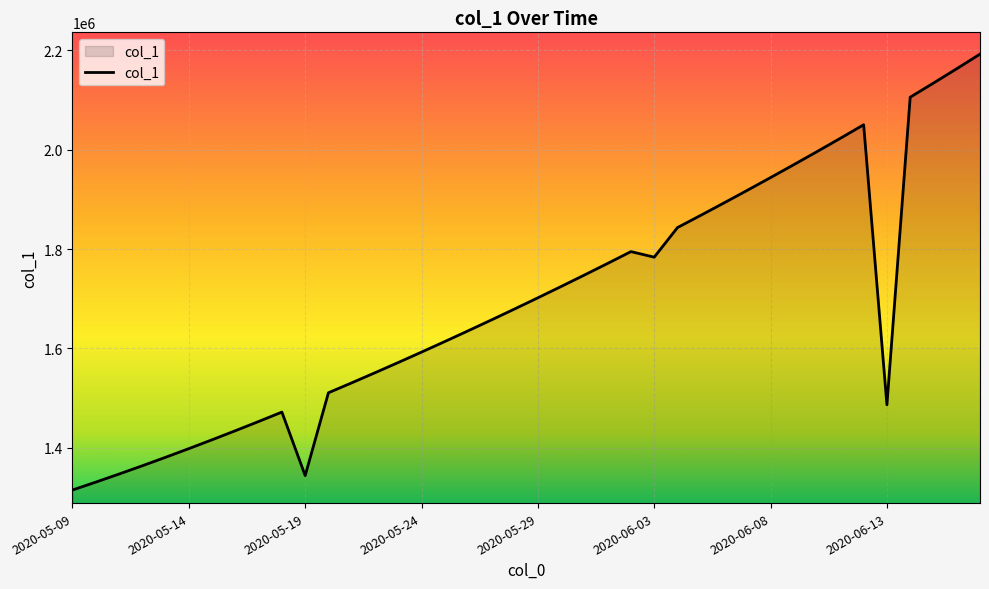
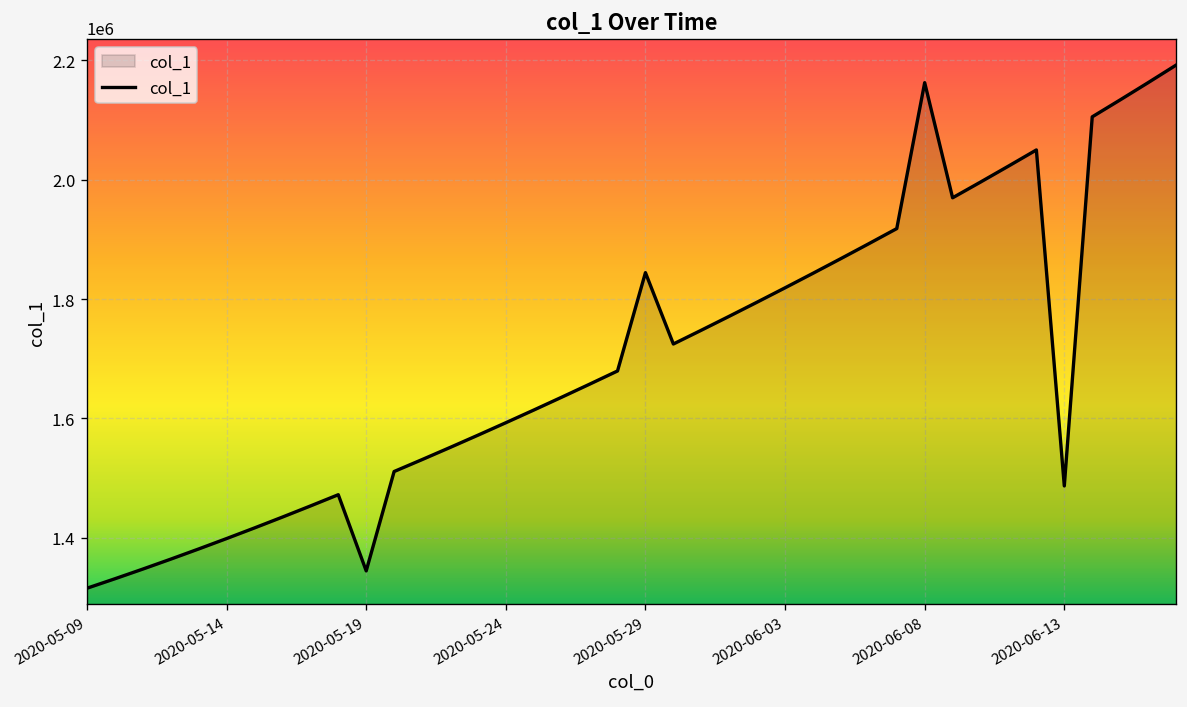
  {
    "2020-05-09": 1320000,
    "2020-05-14": 1400000,
    "2020-05-19": 1340000,
    "2020-05-24": 1590000,
-   "2020-05-29": 1700000,
-   "2020-06-03": 1780000,
-   "2020-06-08": 1940000,
+   "2020-05-29": 1840000,
+   "2020-06-03": 1820000,
+   "2020-06-08": 2160000,
    "2020-06-13": 1490000
  }
